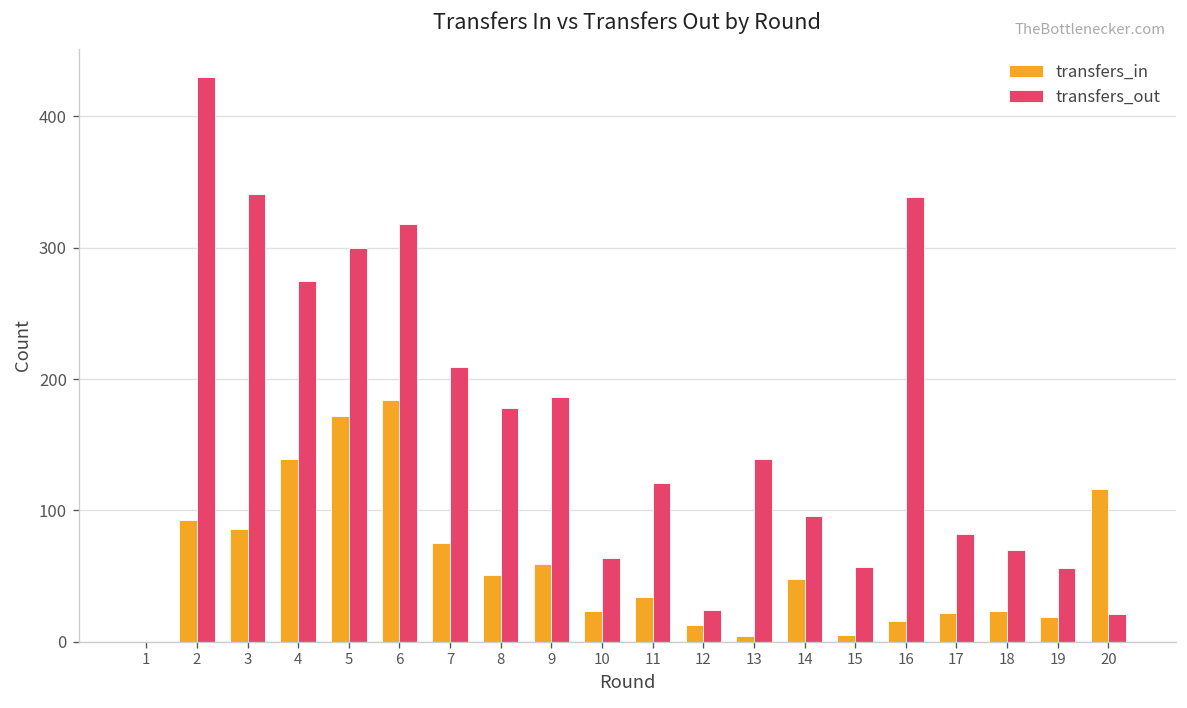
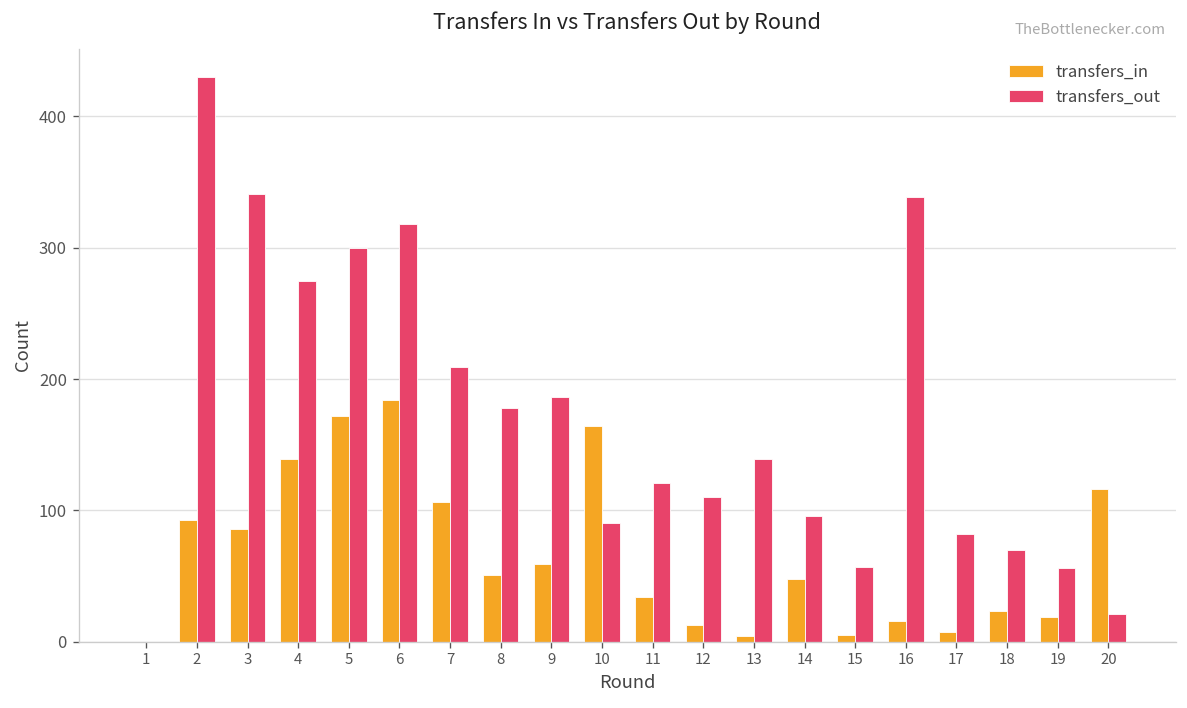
  {
    "transfers_in": {
      "1": 0,
      "2": 93,
      "3": 86,
      "4": 139,
      "5": 172,
      "6": 184,
-     "7": 75,
+     "7": 106,
      "8": 51,
      "9": 59,
-     "10": 23,
+     "10": 164,
      "11": 34,
      "12": 13,
      "13": 4,
      "14": 48,
      "15": 5,
      "16": 16,
-     "17": 22,
+     "17": 7,
      "18": 23,
      "19": 19,
      "20": 116
    },
    "transfers_out": {
      "1": 0,
      "2": 430,
      "3": 341,
      "4": 275,
      "5": 300,
      "6": 318,
      "7": 209,
      "8": 178,
      "9": 186,
-     "10": 64,
+     "10": 90,
      "11": 121,
-     "12": 24,
+     "12": 110,
      "13": 139,
      "14": 96,
      "15": 57,
      "16": 339,
      "17": 82,
      "18": 70,
      "19": 56,
      "20": 21
    }
  }
